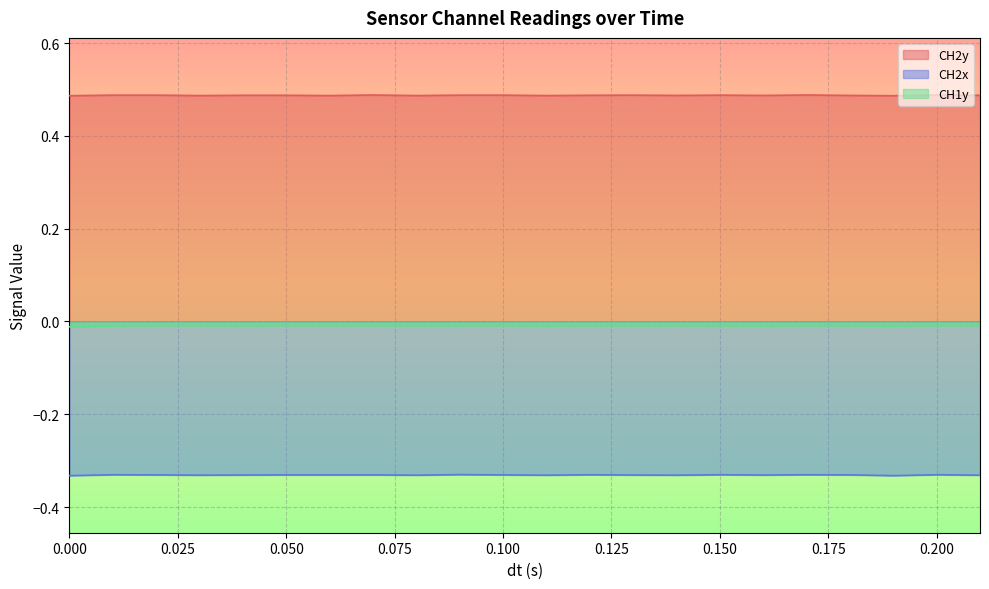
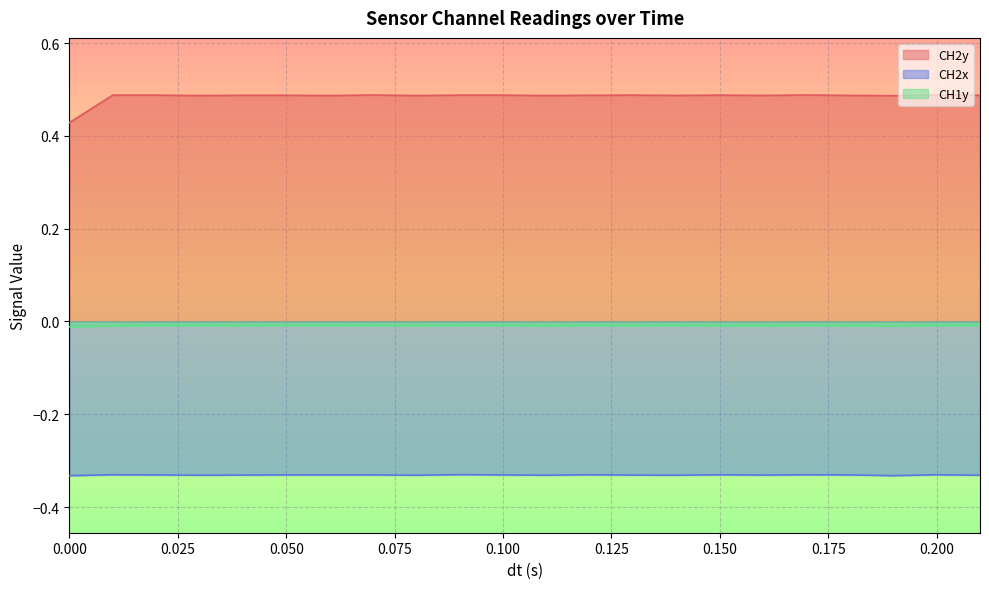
  {
    "CH2y": {
-     "0.000": 0.49,
+     "0.000": 0.43,
      "0.050": 0.49,
      "0.100": 0.49,
      "0.150": 0.49
    }
  }
